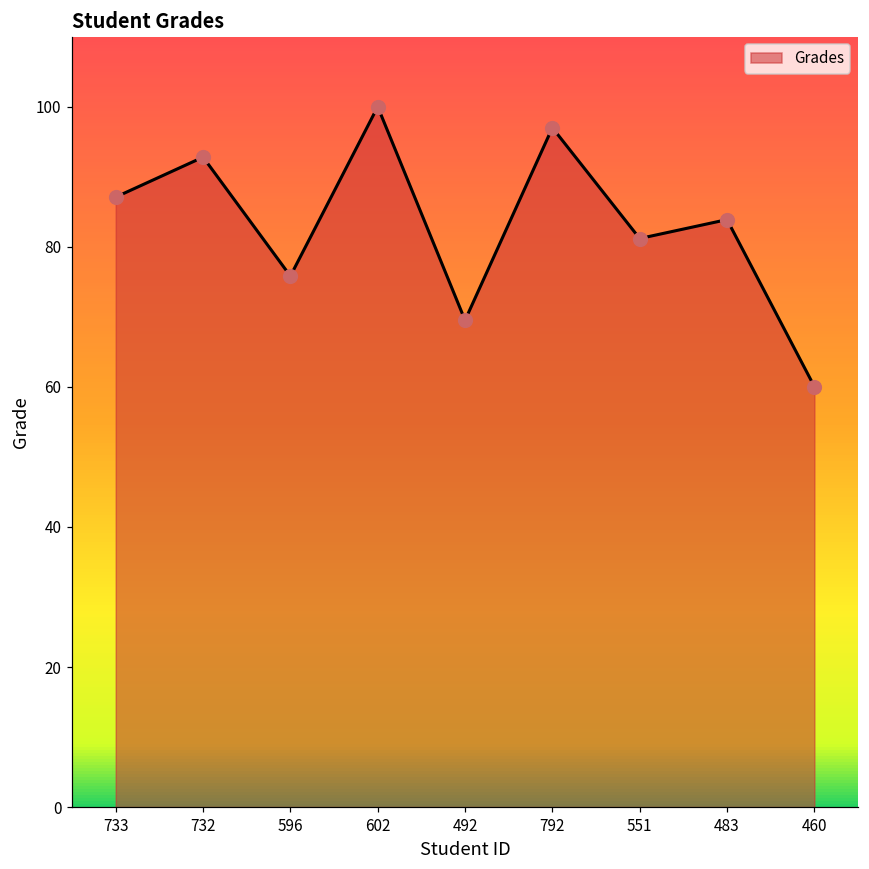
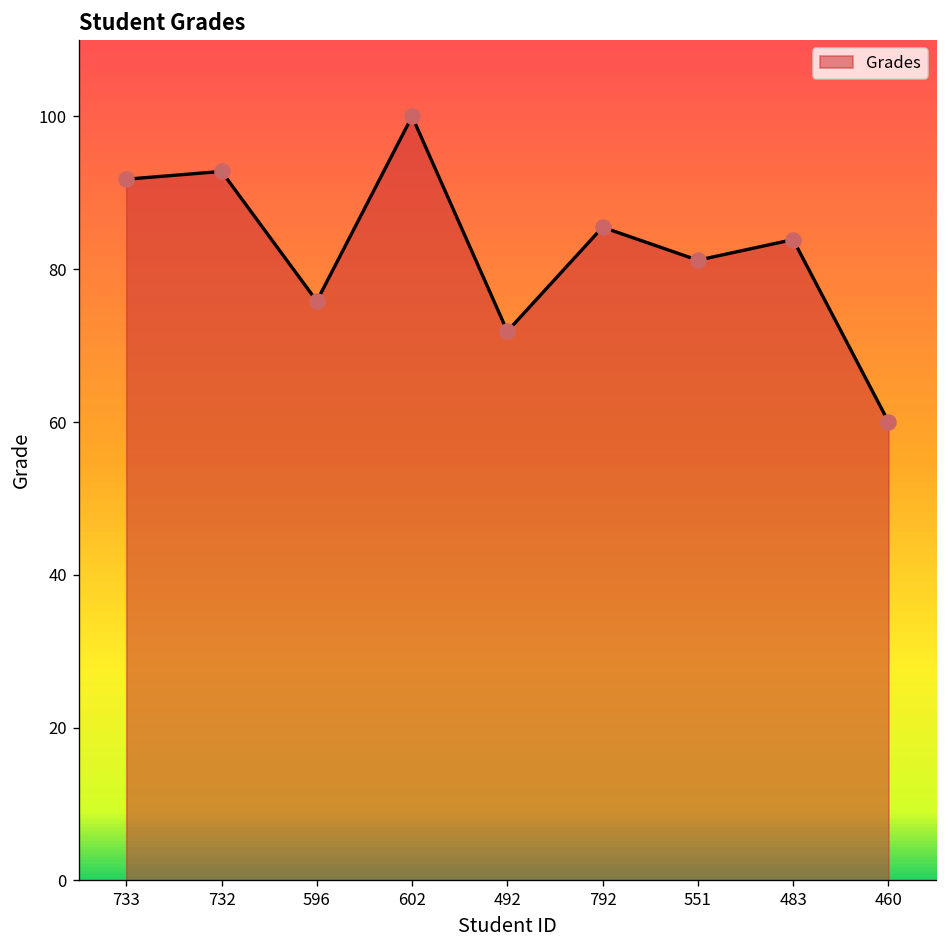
  {
-   "733": 87,
+   "733": 92,
    "732": 93,
    "596": 76,
    "602": 100,
-   "492": 70,
-   "792": 97,
+   "492": 72,
+   "792": 86,
    "551": 81,
    "483": 84,
    "460": 60
  }
